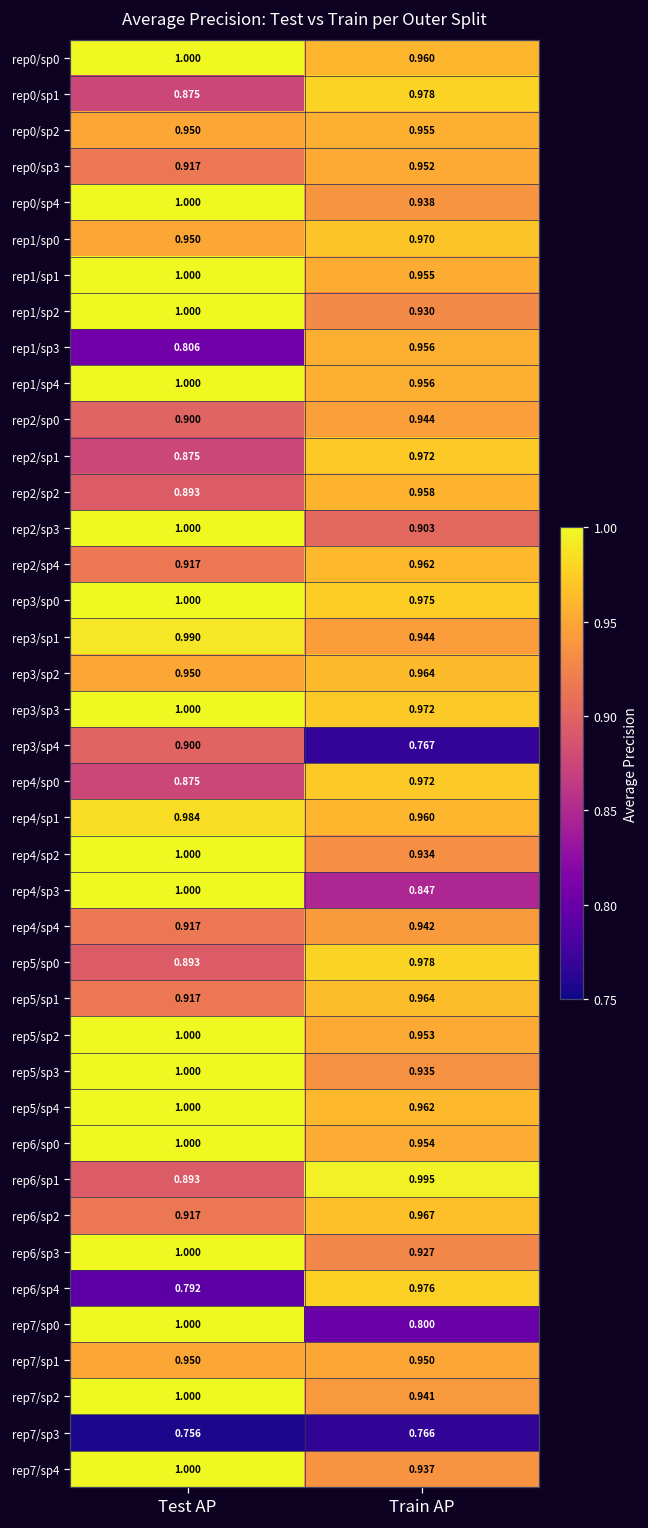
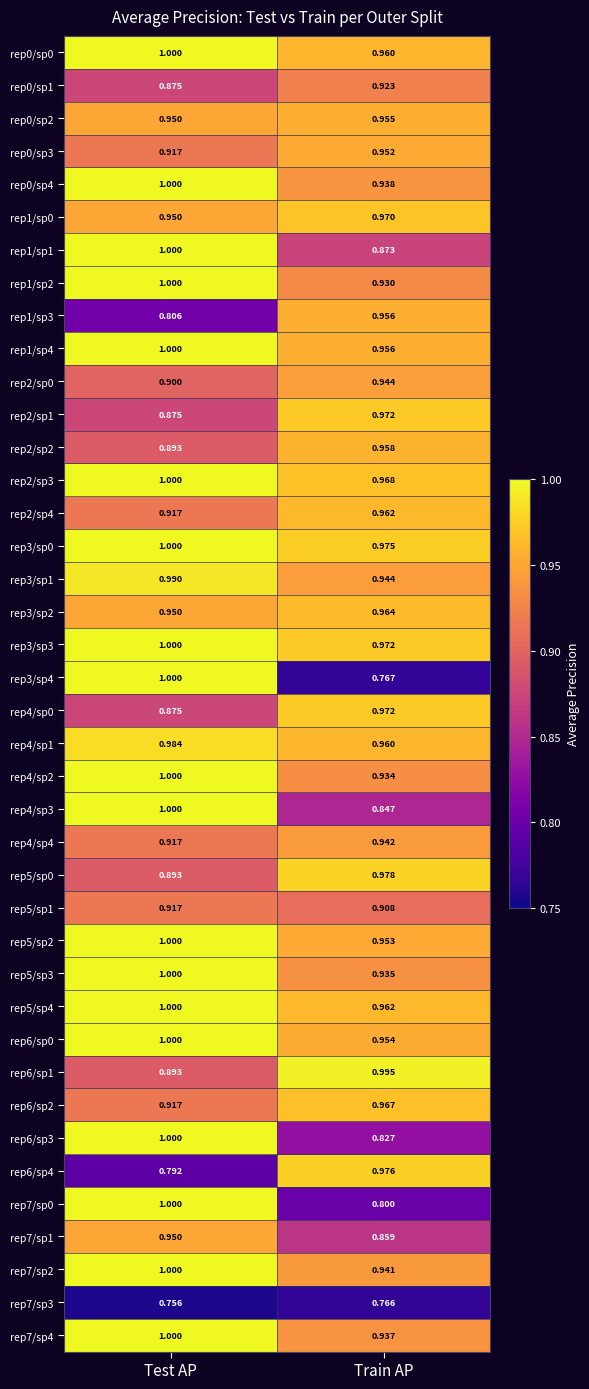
  {
    "rep0/sp0": {
      "Test AP": 1.000,
      "Train AP": 0.960
    },
    "rep0/sp1": {
      "Test AP": 0.875,
-     "Train AP": 0.978
+     "Train AP": 0.923
    },
    "rep0/sp2": {
      "Test AP": 0.950,
      "Train AP": 0.955
    },
    "rep0/sp3": {
      "Test AP": 0.917,
      "Train AP": 0.952
    },
    "rep0/sp4": {
      "Test AP": 1.000,
      "Train AP": 0.938
    },
    "rep1/sp0": {
      "Test AP": 0.950,
      "Train AP": 0.970
    },
    "rep1/sp1": {
      "Test AP": 1.000,
-     "Train AP": 0.955
+     "Train AP": 0.873
    },
    "rep1/sp2": {
      "Test AP": 1.000,
      "Train AP": 0.930
    },
    "rep1/sp3": {
      "Test AP": 0.806,
      "Train AP": 0.956
    },
    "rep1/sp4": {
      "Test AP": 1.000,
      "Train AP": 0.956
    },
    "rep2/sp0": {
      "Test AP": 0.900,
      "Train AP": 0.944
    },
    "rep2/sp1": {
      "Test AP": 0.875,
      "Train AP": 0.972
    },
    "rep2/sp2": {
      "Test AP": 0.893,
      "Train AP": 0.958
    },
    "rep2/sp3": {
      "Test AP": 1.000,
-     "Train AP": 0.903
+     "Train AP": 0.968
    },
    "rep2/sp4": {
      "Test AP": 0.917,
      "Train AP": 0.962
    },
    "rep3/sp0": {
      "Test AP": 1.000,
      "Train AP": 0.975
    },
    "rep3/sp1": {
      "Test AP": 0.990,
      "Train AP": 0.944
    },
    "rep3/sp2": {
      "Test AP": 0.950,
      "Train AP": 0.964
    },
    "rep3/sp3": {
      "Test AP": 1.000,
      "Train AP": 0.972
    },
    "rep3/sp4": {
-     "Test AP": 0.900,
+     "Test AP": 1.000,
      "Train AP": 0.767
    },
    "rep4/sp0": {
      "Test AP": 0.875,
      "Train AP": 0.972
    },
    "rep4/sp1": {
      "Test AP": 0.984,
      "Train AP": 0.960
    },
    "rep4/sp2": {
      "Test AP": 1.000,
      "Train AP": 0.934
    },
    "rep4/sp3": {
      "Test AP": 1.000,
      "Train AP": 0.847
    },
    "rep4/sp4": {
      "Test AP": 0.917,
      "Train AP": 0.942
    },
    "rep5/sp0": {
      "Test AP": 0.893,
      "Train AP": 0.978
    },
    "rep5/sp1": {
      "Test AP": 0.917,
-     "Train AP": 0.964
+     "Train AP": 0.908
    },
    "rep5/sp2": {
      "Test AP": 1.000,
      "Train AP": 0.953
    },
    "rep5/sp3": {
      "Test AP": 1.000,
      "Train AP": 0.935
    },
    "rep5/sp4": {
      "Test AP": 1.000,
      "Train AP": 0.962
    },
    "rep6/sp0": {
      "Test AP": 1.000,
      "Train AP": 0.954
    },
    "rep6/sp1": {
      "Test AP": 0.893,
      "Train AP": 0.995
    },
    "rep6/sp2": {
      "Test AP": 0.917,
      "Train AP": 0.967
    },
    "rep6/sp3": {
      "Test AP": 1.000,
-     "Train AP": 0.927
+     "Train AP": 0.827
    },
    "rep6/sp4": {
      "Test AP": 0.792,
      "Train AP": 0.976
    },
    "rep7/sp0": {
      "Test AP": 1.000,
      "Train AP": 0.800
    },
    "rep7/sp1": {
      "Test AP": 0.950,
-     "Train AP": 0.950
+     "Train AP": 0.859
    },
    "rep7/sp2": {
      "Test AP": 1.000,
      "Train AP": 0.941
    },
    "rep7/sp3": {
      "Test AP": 0.756,
      "Train AP": 0.766
    },
    "rep7/sp4": {
      "Test AP": 1.000,
      "Train AP": 0.937
    }
  }
